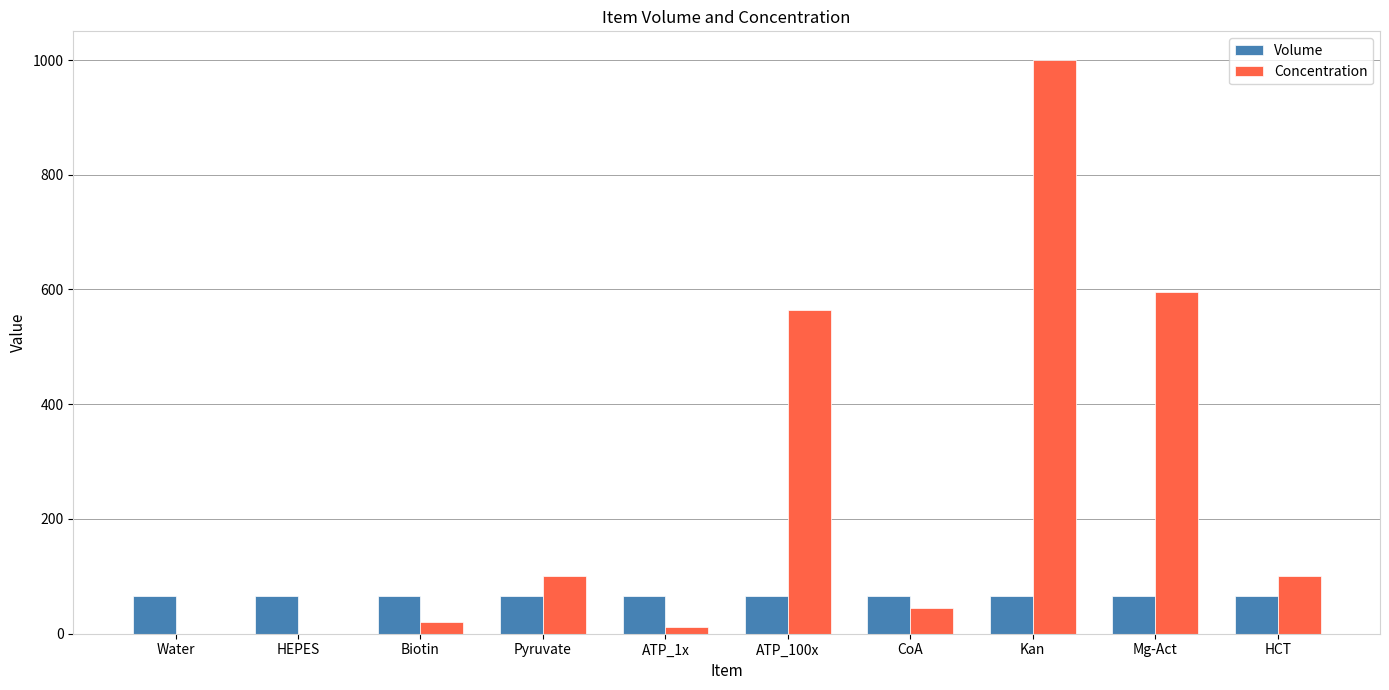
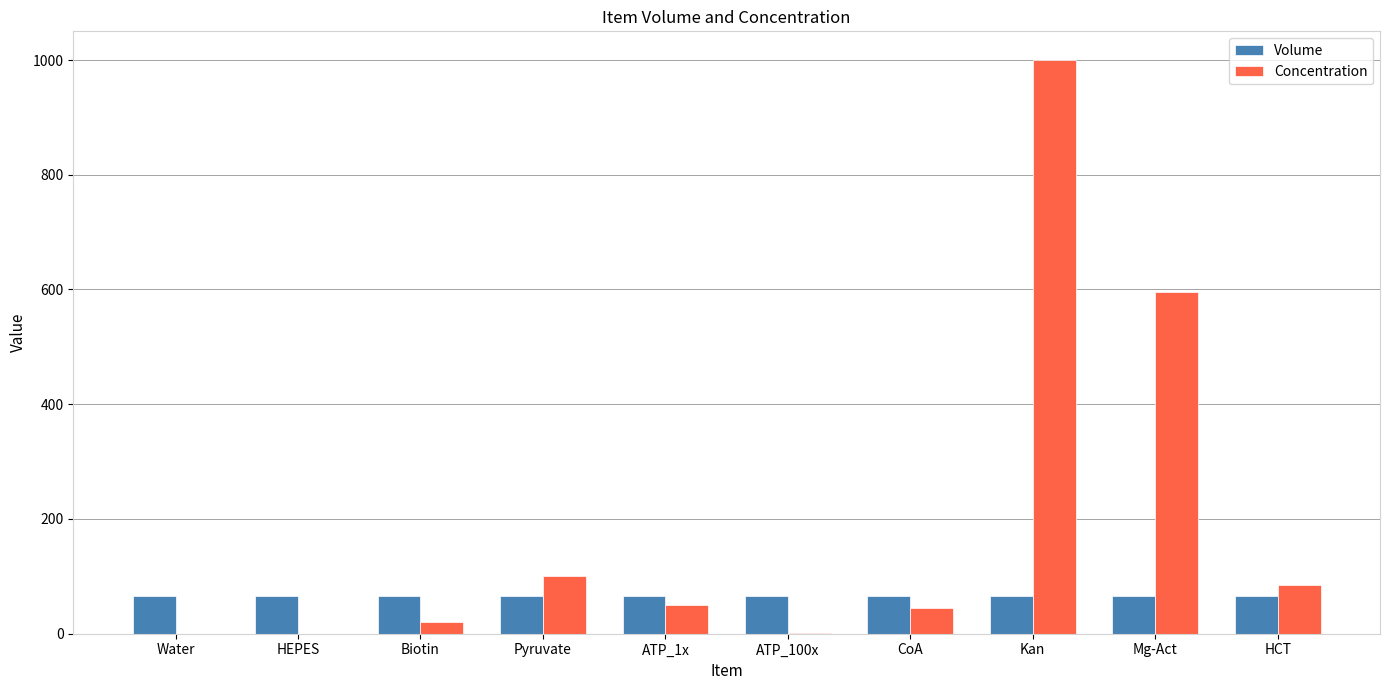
  {
    "Volume": {
      "Water": 70,
      "HEPES": 70,
      "Biotin": 70,
      "Pyruvate": 70,
      "ATP_1x": 70,
      "ATP_100x": 70,
      "CoA": 70,
      "Kan": 70,
      "Mg-Act": 70,
      "HCT": 70
    },
    "Concentration": {
      "Water": 0,
      "HEPES": 0,
      "Biotin": 20,
      "Pyruvate": 100,
-     "ATP_1x": 10,
-     "ATP_100x": 560,
+     "ATP_1x": 50,
+     "ATP_100x": 0,
      "CoA": 50,
      "Kan": 1000,
      "Mg-Act": 600,
-     "HCT": 100
+     "HCT": 90
    }
  }
